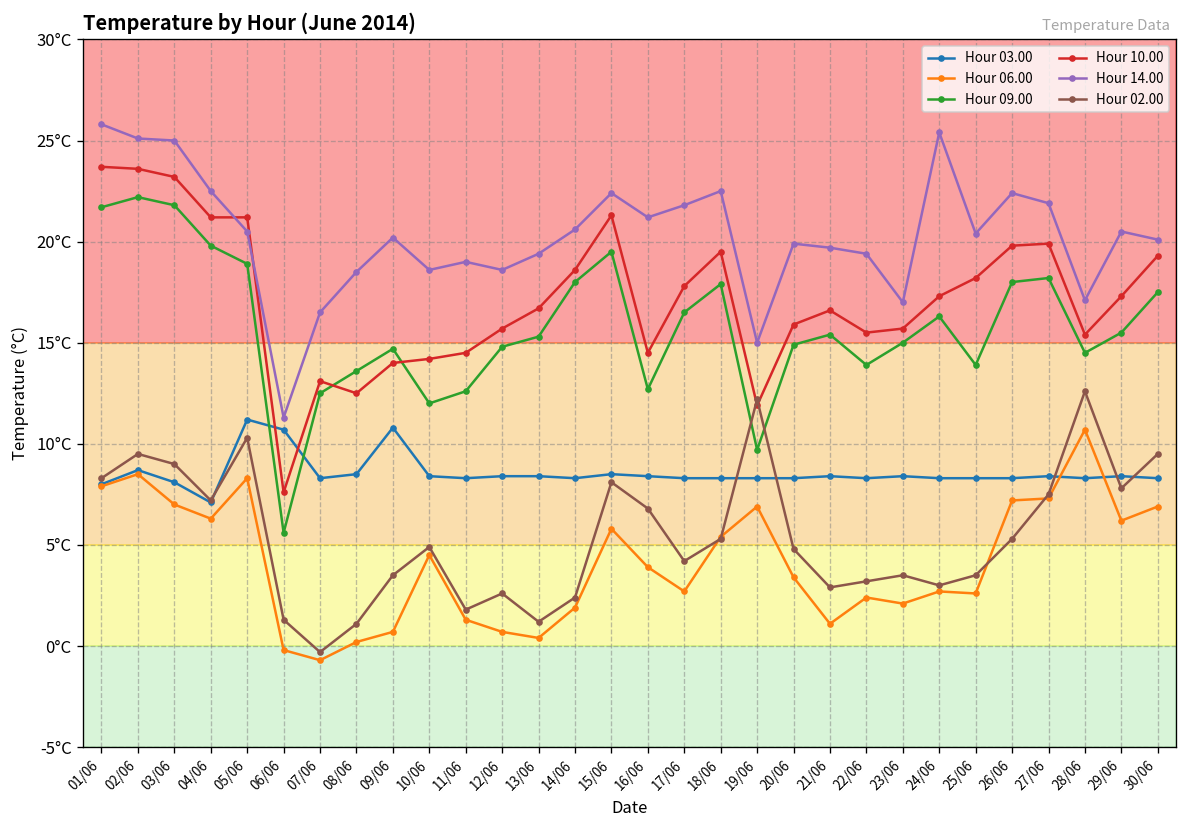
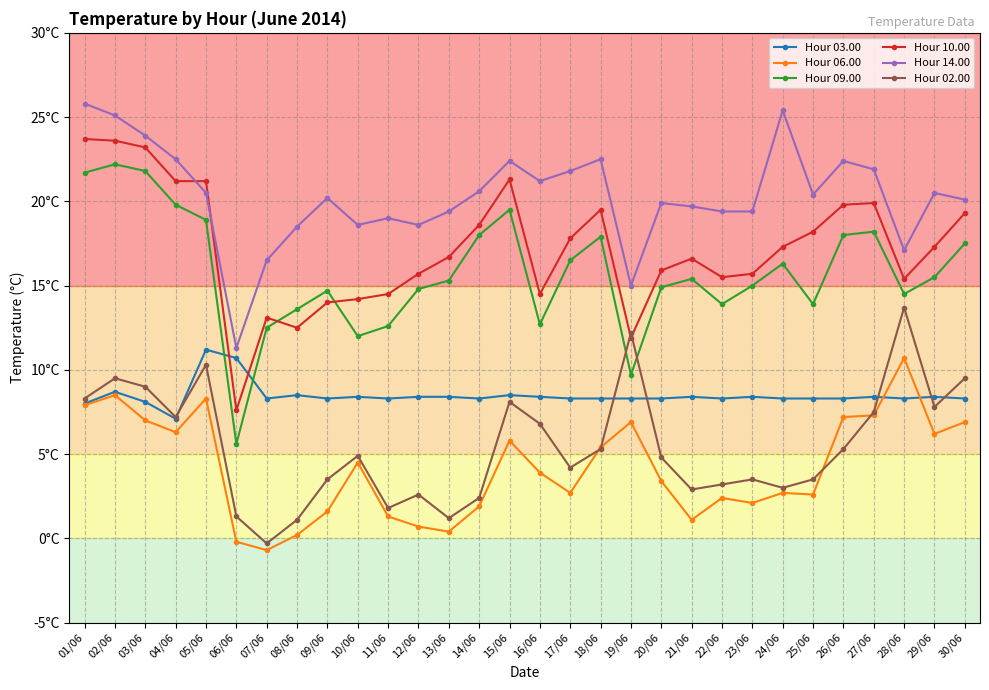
  {
    "Hour 03.00": {
      "02/06": "8.7°C",
      "03/06": "8.1°C",
      "05/06": "11.2°C",
      "06/06": "10.7°C",
      "07/06": "8.3°C",
      "08/06": "8.5°C",
-     "09/06": "10.8°C",
+     "09/06": "8.3°C",
      "10/06": "8.4°C",
      "11/06": "8.3°C",
      "12/06": "8.4°C",
      "13/06": "8.4°C",
      "14/06": "8.3°C",
      "15/06": "8.5°C",
      "16/06": "8.4°C",
      "17/06": "8.3°C",
      "18/06": "8.3°C",
      "19/06": "8.3°C",
      "20/06": "8.3°C",
      "21/06": "8.4°C",
      "22/06": "8.3°C",
      "23/06": "8.4°C",
      "24/06": "8.3°C",
      "25/06": "8.3°C",
      "26/06": "8.3°C",
      "27/06": "8.4°C",
      "28/06": "8.3°C",
      "29/06": "8.4°C",
      "30/06": "8.3°C"
    },
    "Hour 06.00": {
      "02/06": "8.5°C",
      "03/06": "7.0°C",
      "04/06": "6.3°C",
      "05/06": "8.3°C",
      "06/06": "-0.2°C",
      "07/06": "-0.7°C",
      "08/06": "0.2°C",
-     "09/06": "0.7°C",
+     "09/06": "1.6°C",
      "10/06": "4.5°C",
      "11/06": "1.3°C",
      "12/06": "0.7°C",
      "13/06": "0.4°C",
      "14/06": "1.9°C",
      "15/06": "5.8°C",
      "16/06": "3.9°C",
      "17/06": "2.7°C",
      "19/06": "6.9°C",
      "20/06": "3.4°C",
      "21/06": "1.1°C",
      "22/06": "2.4°C",
      "23/06": "2.1°C",
      "24/06": "2.7°C",
      "25/06": "2.6°C",
      "26/06": "7.2°C",
      "27/06": "7.3°C",
      "28/06": "10.7°C",
      "29/06": "6.2°C",
      "30/06": "6.9°C"
    },
    "Hour 09.00": {
      "01/06": "21.7°C",
      "02/06": "22.2°C",
      "03/06": "21.8°C",
      "04/06": "19.8°C",
      "05/06": "18.9°C",
      "06/06": "5.6°C",
      "07/06": "12.5°C",
      "08/06": "13.6°C",
      "09/06": "14.7°C",
      "10/06": "12.0°C",
      "11/06": "12.6°C",
      "12/06": "14.8°C",
      "13/06": "15.3°C",
      "14/06": "18.0°C",
      "15/06": "19.5°C",
      "16/06": "12.7°C",
      "17/06": "16.5°C",
      "18/06": "17.9°C",
      "19/06": "9.7°C",
      "20/06": "14.9°C",
      "21/06": "15.4°C",
      "22/06": "13.9°C",
      "23/06": "15.0°C",
      "24/06": "16.3°C",
      "25/06": "13.9°C",
      "26/06": "18.0°C",
      "27/06": "18.2°C",
      "28/06": "14.5°C",
      "29/06": "15.5°C",
      "30/06": "17.5°C"
    },
    "Hour 10.00": {
      "01/06": "23.7°C",
      "02/06": "23.6°C",
      "03/06": "23.2°C",
      "04/06": "21.2°C",
      "05/06": "21.2°C",
      "06/06": "7.6°C",
      "07/06": "13.1°C",
      "08/06": "12.5°C",
      "09/06": "14.0°C",
      "10/06": "14.2°C",
      "11/06": "14.5°C",
      "12/06": "15.7°C",
      "13/06": "16.7°C",
      "14/06": "18.6°C",
      "15/06": "21.3°C",
      "16/06": "14.5°C",
      "17/06": "17.8°C",
      "18/06": "19.5°C",
      "19/06": "11.9°C",
      "20/06": "15.9°C",
      "21/06": "16.6°C",
      "22/06": "15.5°C",
      "23/06": "15.7°C",
      "24/06": "17.3°C",
      "25/06": "18.2°C",
      "26/06": "19.8°C",
      "27/06": "19.9°C",
      "28/06": "15.4°C",
      "29/06": "17.3°C",
      "30/06": "19.3°C"
    },
    "Hour 14.00": {
      "01/06": "25.8°C",
      "02/06": "25.1°C",
-     "03/06": "25.0°C",
+     "03/06": "23.9°C",
      "04/06": "22.5°C",
      "05/06": "20.5°C",
      "06/06": "11.3°C",
      "07/06": "16.5°C",
      "08/06": "18.5°C",
      "09/06": "20.2°C",
      "10/06": "18.6°C",
      "11/06": "19.0°C",
      "12/06": "18.6°C",
      "13/06": "19.4°C",
      "14/06": "20.6°C",
      "15/06": "22.4°C",
      "16/06": "21.2°C",
      "17/06": "21.8°C",
      "18/06": "22.5°C",
      "19/06": "15.0°C",
      "20/06": "19.9°C",
      "21/06": "19.7°C",
      "22/06": "19.4°C",
-     "23/06": "17.0°C",
+     "23/06": "19.4°C",
      "24/06": "25.4°C",
      "25/06": "20.4°C",
      "26/06": "22.4°C",
      "27/06": "21.9°C",
      "28/06": "17.1°C",
      "29/06": "20.5°C",
      "30/06": "20.1°C"
    },
    "Hour 02.00": {
      "01/06": "8.3°C",
      "02/06": "9.5°C",
      "03/06": "9.0°C",
      "05/06": "10.3°C",
      "06/06": "1.3°C",
      "07/06": "-0.3°C",
      "08/06": "1.1°C",
      "09/06": "3.5°C",
      "10/06": "4.9°C",
      "11/06": "1.8°C",
      "12/06": "2.6°C",
      "13/06": "1.2°C",
      "14/06": "2.4°C",
      "15/06": "8.1°C",
      "16/06": "6.8°C",
      "17/06": "4.2°C",
      "19/06": "12.2°C",
      "20/06": "4.8°C",
      "21/06": "2.9°C",
      "22/06": "3.2°C",
      "23/06": "3.5°C",
      "24/06": "3.0°C",
      "25/06": "3.5°C",
      "26/06": "5.3°C",
      "27/06": "7.5°C",
-     "28/06": "12.6°C",
+     "28/06": "13.7°C",
      "29/06": "7.8°C",
      "30/06": "9.5°C"
    }
  }
